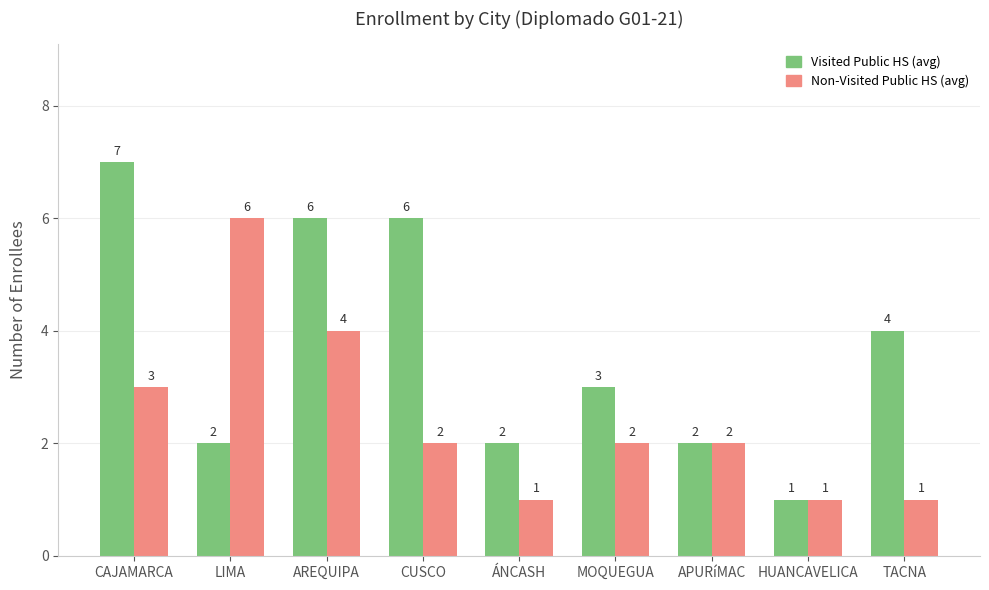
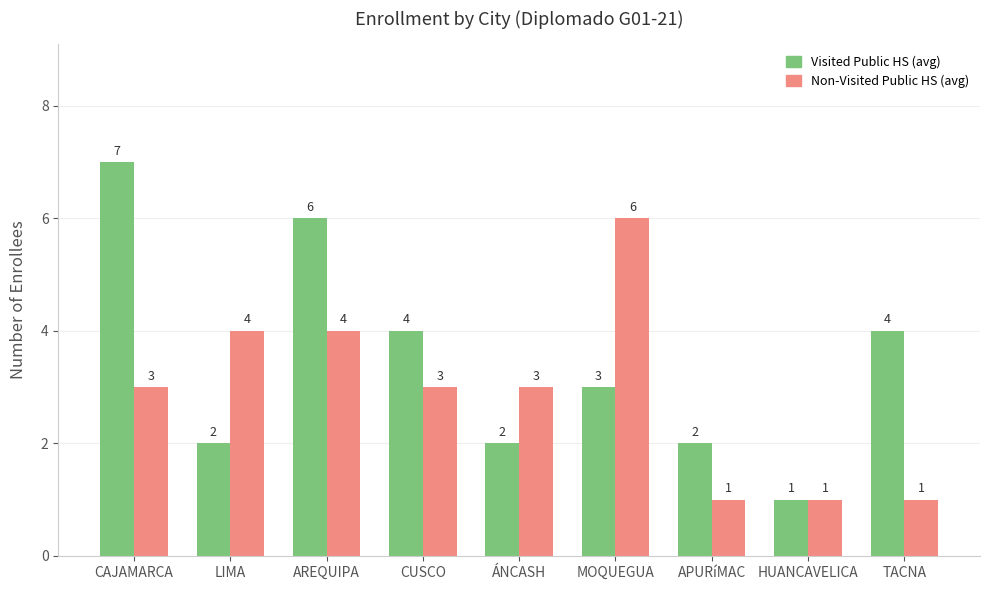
  {
    "Visited Public HS (avg)": {
      "CAJAMARCA": 7,
      "LIMA": 2,
      "AREQUIPA": 6,
-     "CUSCO": 6,
+     "CUSCO": 4,
      "ÁNCASH": 2,
      "MOQUEGUA": 3,
      "APURíMAC": 2,
      "HUANCAVELICA": 1,
      "TACNA": 4
    },
    "Non-Visited Public HS (avg)": {
      "CAJAMARCA": 3,
-     "LIMA": 6,
+     "LIMA": 4,
      "AREQUIPA": 4,
-     "CUSCO": 2,
-     "ÁNCASH": 1,
-     "MOQUEGUA": 2,
-     "APURíMAC": 2,
+     "CUSCO": 3,
+     "ÁNCASH": 3,
+     "MOQUEGUA": 6,
+     "APURíMAC": 1,
      "HUANCAVELICA": 1,
      "TACNA": 1
    }
  }
